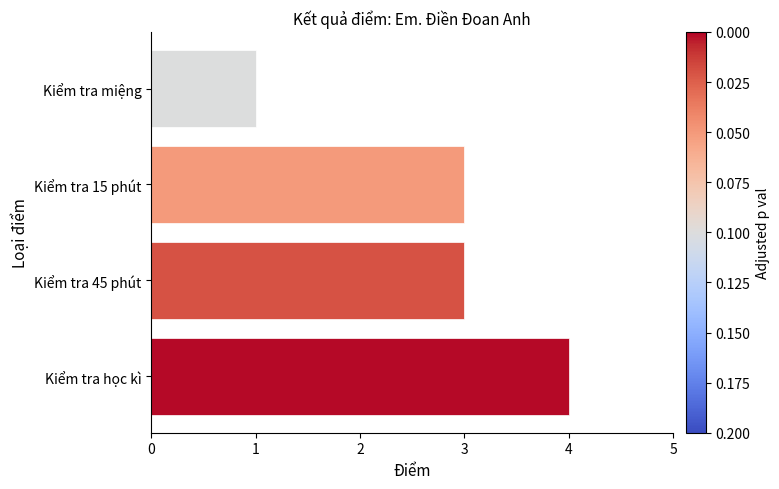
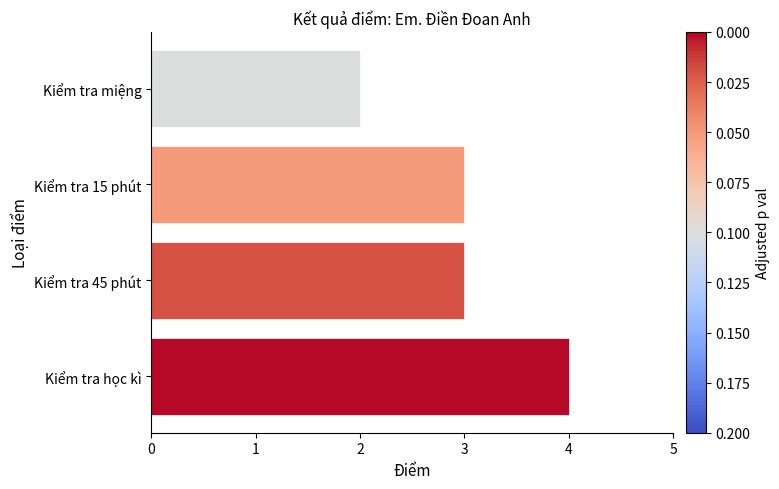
  {
-   "Kiểm tra miệng": 1,
+   "Kiểm tra miệng": 2,
    "Kiểm tra 15 phút": 3,
    "Kiểm tra 45 phút": 3,
    "Kiểm tra học kì": 4
  }
